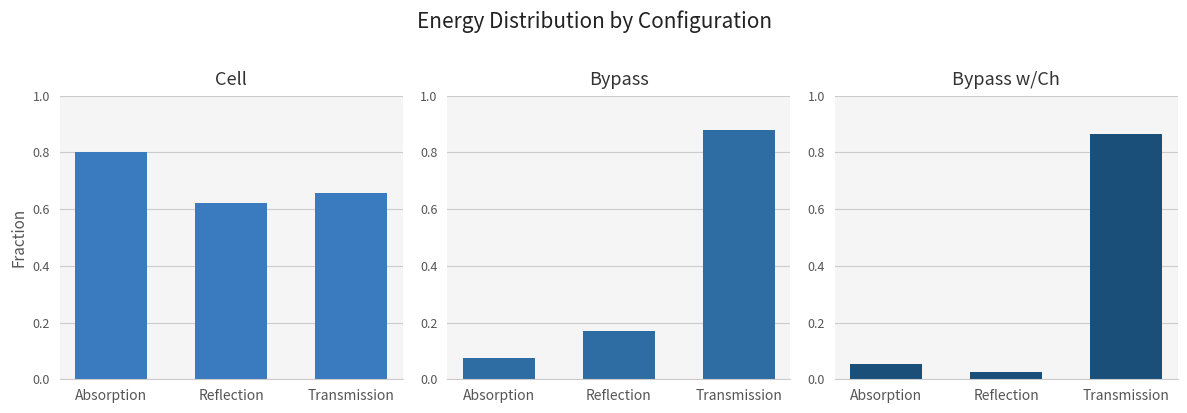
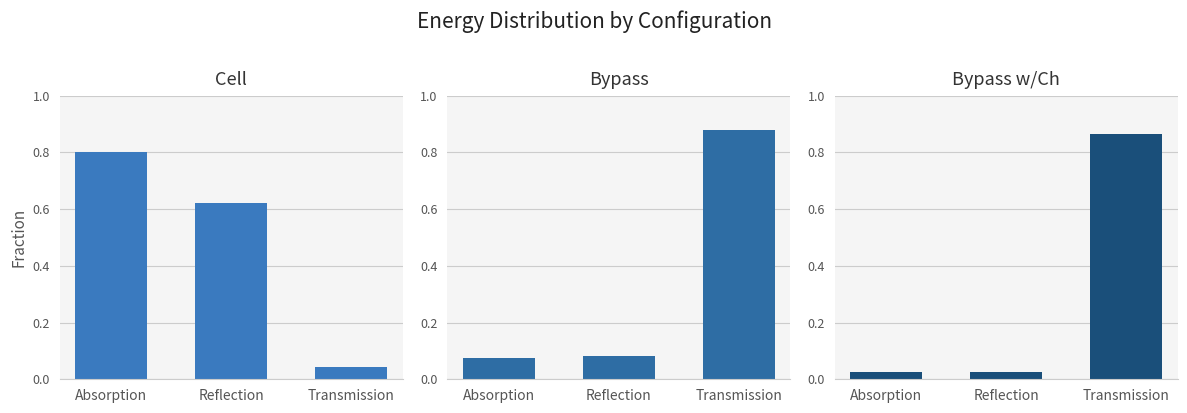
  {
    "Cell": {
      "Absorption": 0.80,
      "Reflection": 0.62,
-     "Transmission": 0.66
+     "Transmission": 0.04
    },
    "Bypass": {
      "Absorption": 0.07,
-     "Reflection": 0.17,
+     "Reflection": 0.08,
      "Transmission": 0.88
    },
    "Bypass w/Ch": {
-     "Absorption": 0.05,
+     "Absorption": 0.02,
      "Reflection": 0.03,
      "Transmission": 0.86
    }
  }
